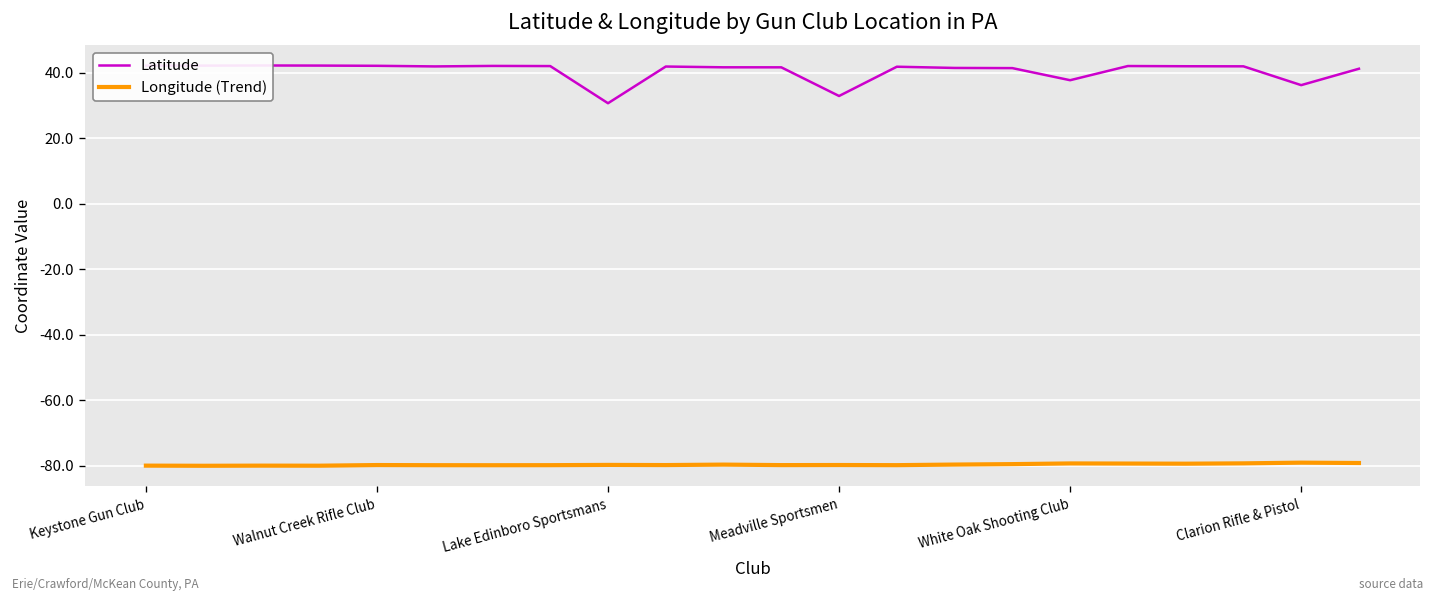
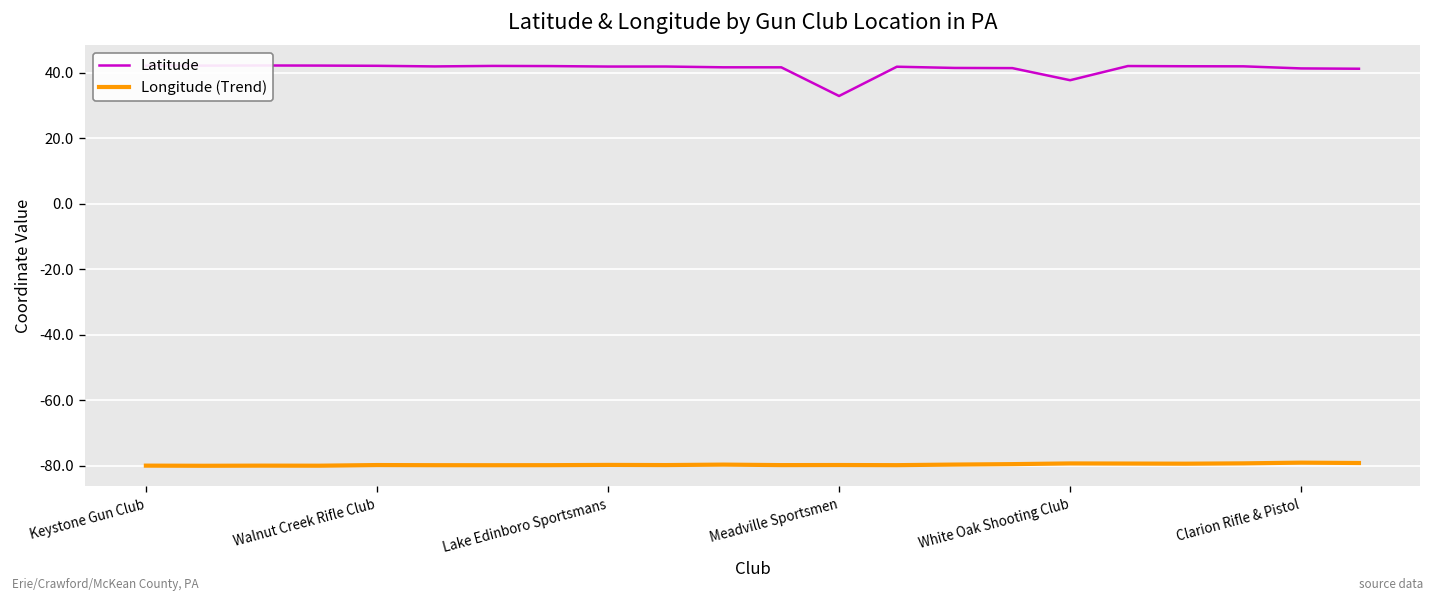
  {
    "Latitude": {
      "Walnut Creek Rifle Club": 42,
-     "Lake Edinboro Sportsmans": 31,
+     "Lake Edinboro Sportsmans": 42,
      "Meadville Sportsmen": 33,
      "White Oak Shooting Club": 38,
-     "Clarion Rifle & Pistol": 36
+     "Clarion Rifle & Pistol": 41
    },
    "Longitude (Trend)": {
      "Keystone Gun Club": -80,
      "Walnut Creek Rifle Club": -80,
      "Lake Edinboro Sportsmans": -80,
      "Meadville Sportsmen": -80,
      "White Oak Shooting Club": -79,
      "Clarion Rifle & Pistol": -79
    }
  }
